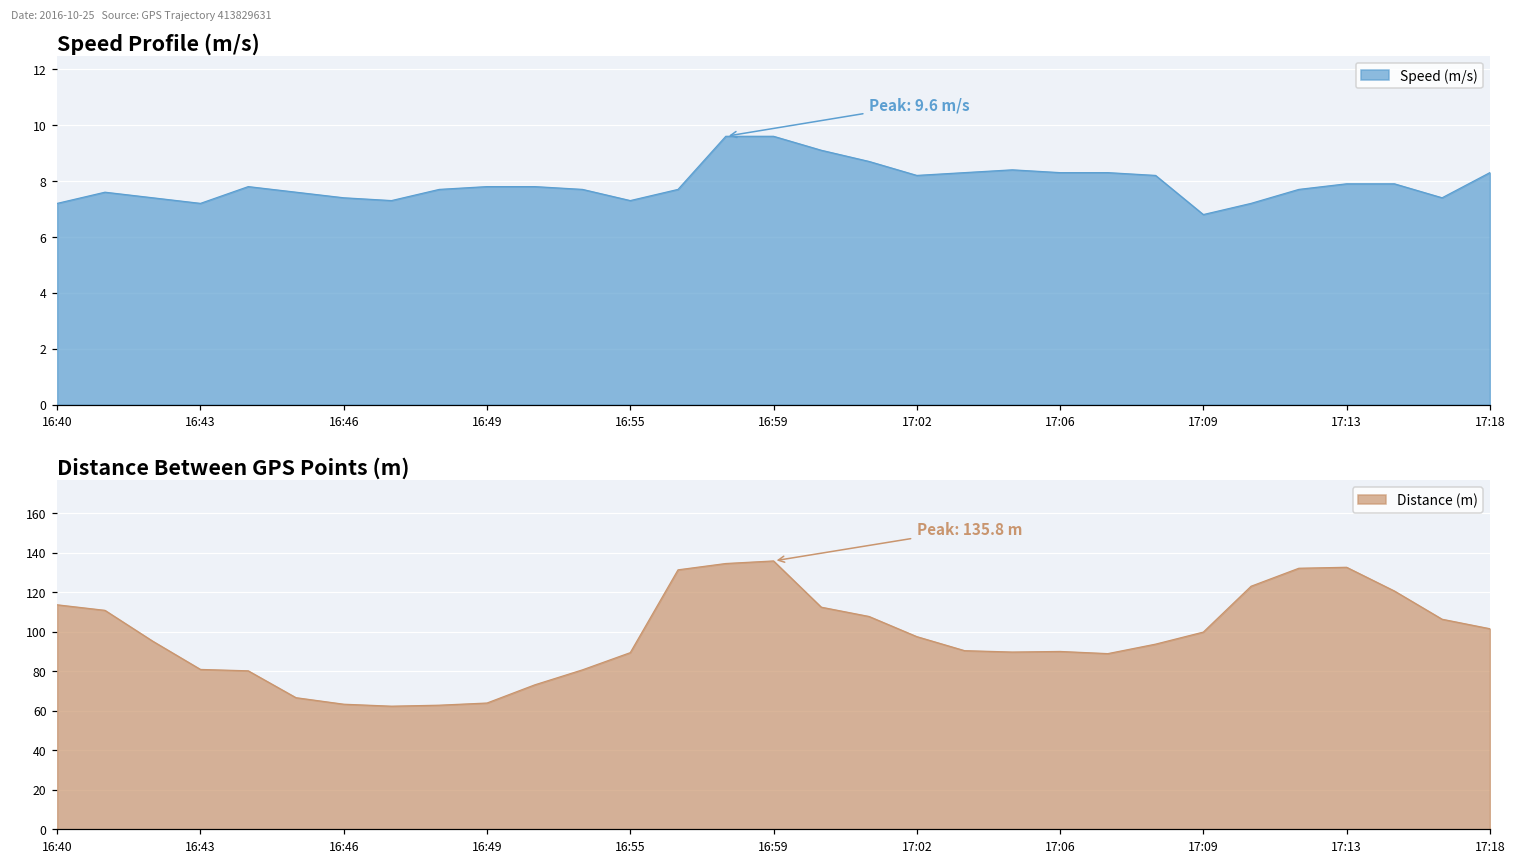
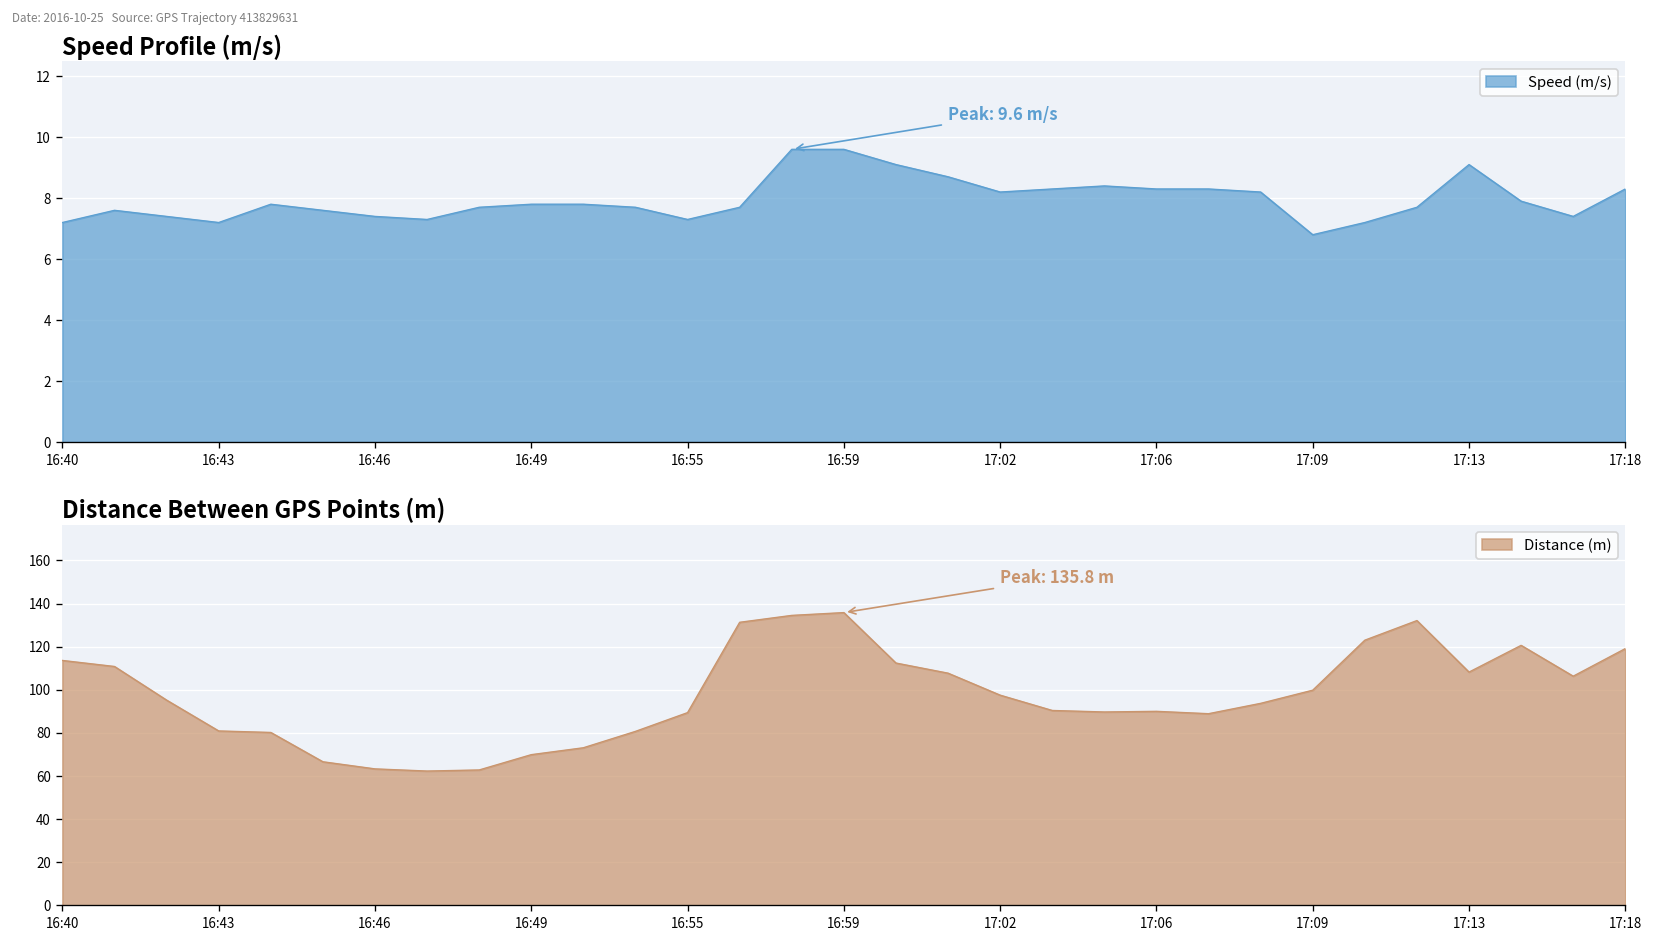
  {
    "Speed Profile (m/s)": {
      "16:40": 7.2,
      "16:43": 7.2,
      "16:46": 7.4,
      "16:49": 7.8,
      "16:55": 7.3,
      "17:02": 8.2,
      "17:06": 8.3,
      "17:09": 6.8,
-     "17:13": 7.9,
+     "17:13": 9.1,
      "17:18": 8.3
    },
    "Distance Between GPS Points (m)": {
      "16:40": 114,
      "16:43": 81,
      "16:46": 63,
-     "16:49": 64,
+     "16:49": 70,
      "16:55": 89,
      "17:02": 98,
      "17:06": 90,
      "17:09": 100,
-     "17:13": 133,
-     "17:18": 102
+     "17:13": 108,
+     "17:18": 119
    }
  }
